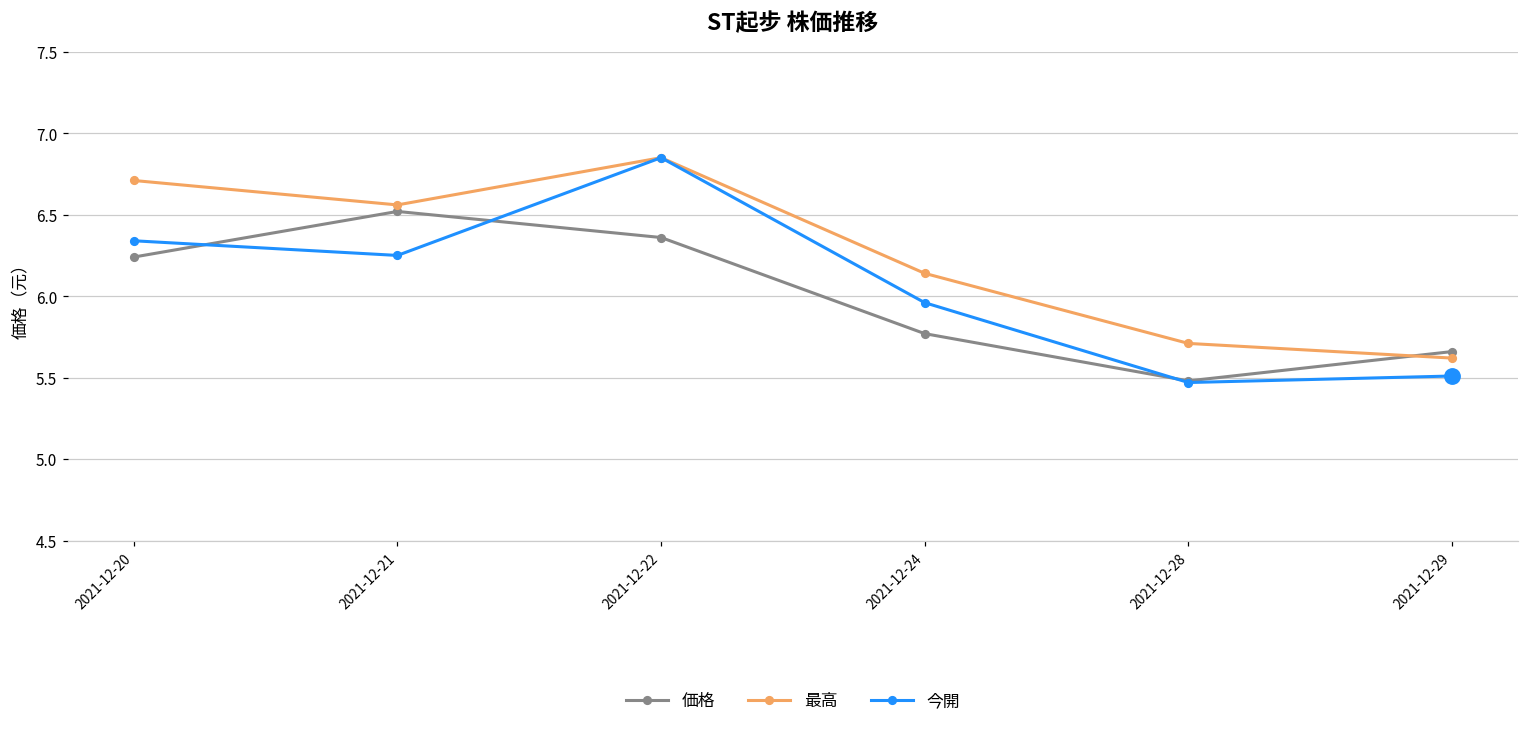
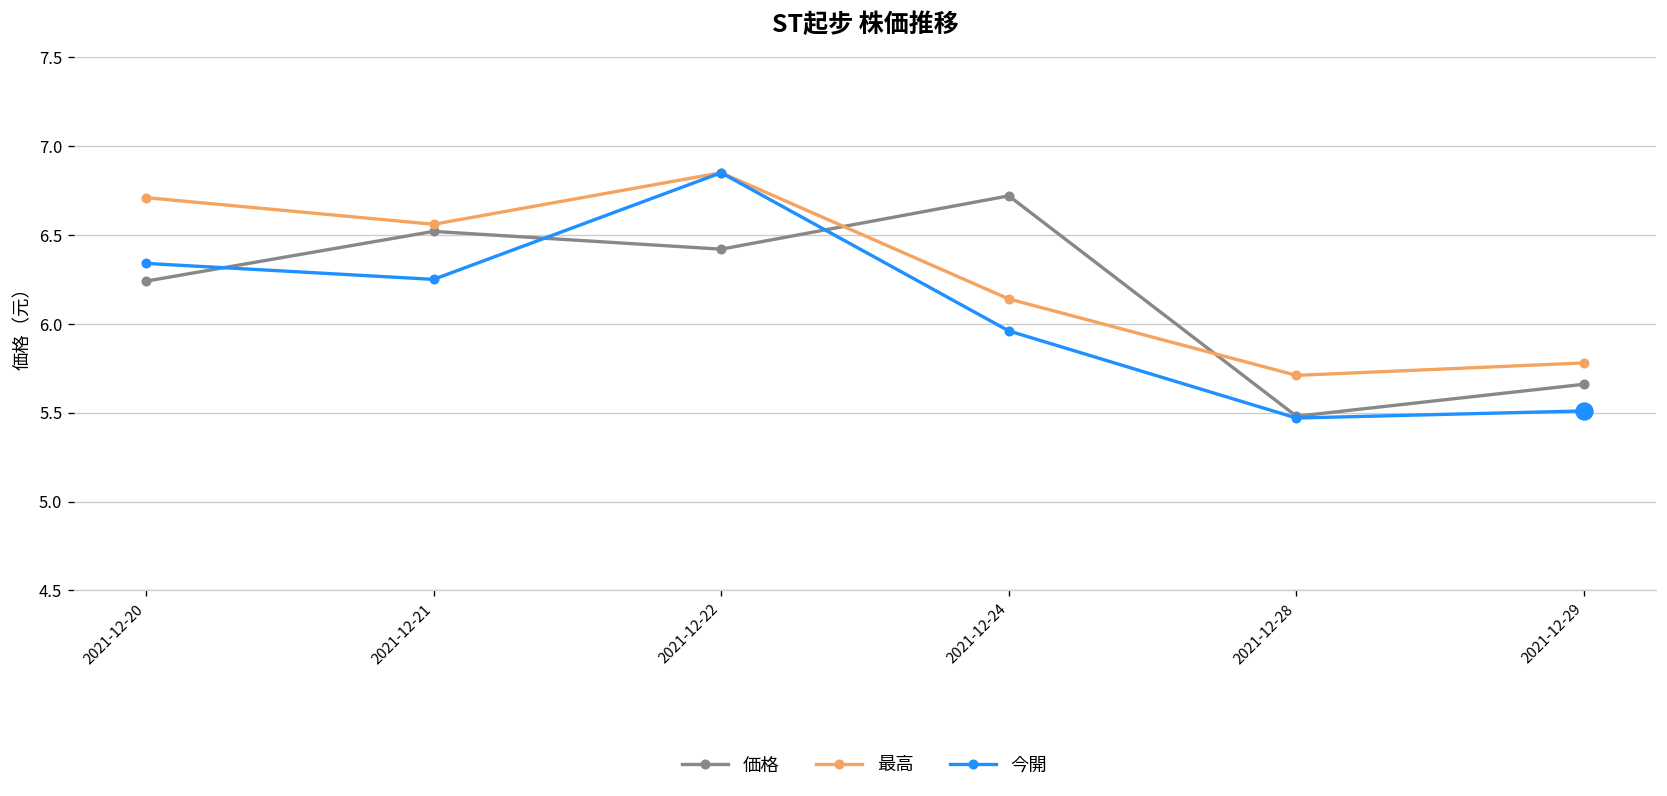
  {
    "価格": {
      "2021-12-20": 6.24,
      "2021-12-21": 6.52,
-     "2021-12-22": 6.36,
-     "2021-12-24": 5.77,
+     "2021-12-22": 6.42,
+     "2021-12-24": 6.72,
      "2021-12-29": 5.66
    },
    "最高": {
      "2021-12-20": 6.71,
      "2021-12-21": 6.56,
      "2021-12-24": 6.14,
      "2021-12-28": 5.71,
-     "2021-12-29": 5.62
+     "2021-12-29": 5.78
    }
  }
